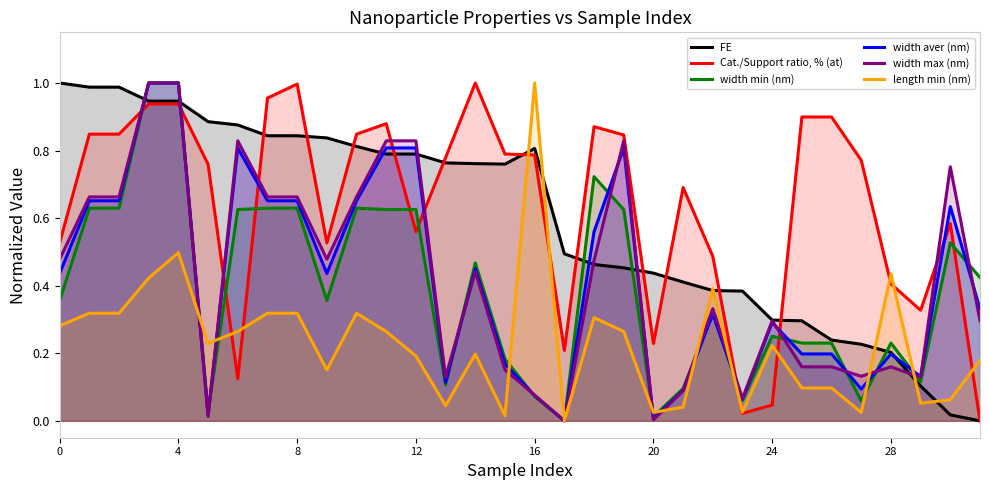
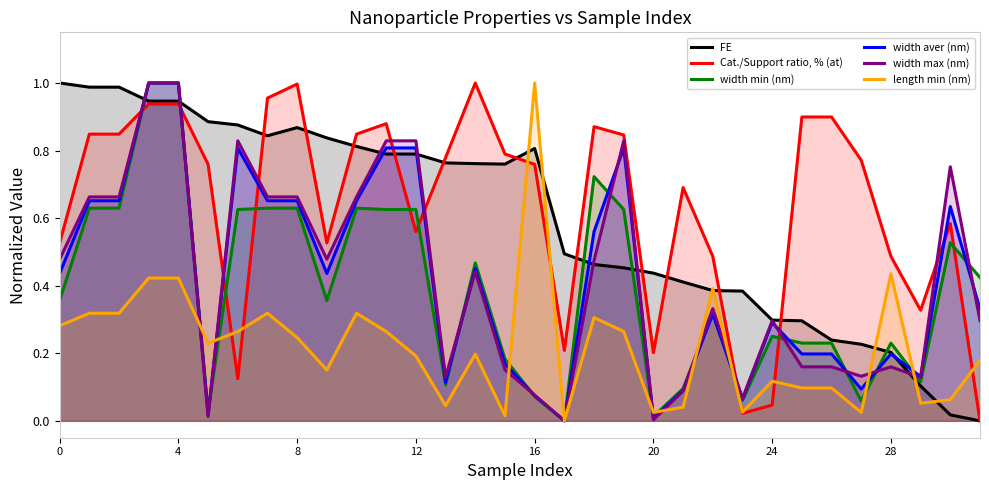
  {
    "FE": {
      "0": 1.00,
      "4": 0.95,
-     "8": 0.84,
+     "8": 0.87,
      "12": 0.79,
      "16": 0.81,
      "20": 0.44
    },
    "Cat./Support ratio, % (at)": {
      "0": 0.53,
      "4": 0.94,
      "8": 1.00,
      "12": 0.56,
-     "16": 0.79,
-     "20": 0.23,
+     "16": 0.76,
+     "20": 0.20,
      "24": 0.05,
-     "28": 0.41
+     "28": 0.49
    },
    "width min (nm)": {
      "0": 0.36,
      "8": 0.63,
      "12": 0.63,
      "24": 0.25,
      "28": 0.23
    },
    "width aver (nm)": {
      "0": 0.44,
      "8": 0.65,
      "12": 0.81
    },
    "width max (nm)": {
      "0": 0.48,
      "8": 0.66,
      "12": 0.83,
      "28": 0.16
    },
    "length min (nm)": {
      "0": 0.28,
-     "4": 0.50,
-     "8": 0.32,
+     "4": 0.42,
+     "8": 0.25,
      "12": 0.19,
      "16": 1.00,
      "20": 0.02,
-     "24": 0.22,
+     "24": 0.12,
      "28": 0.44
    }
  }
